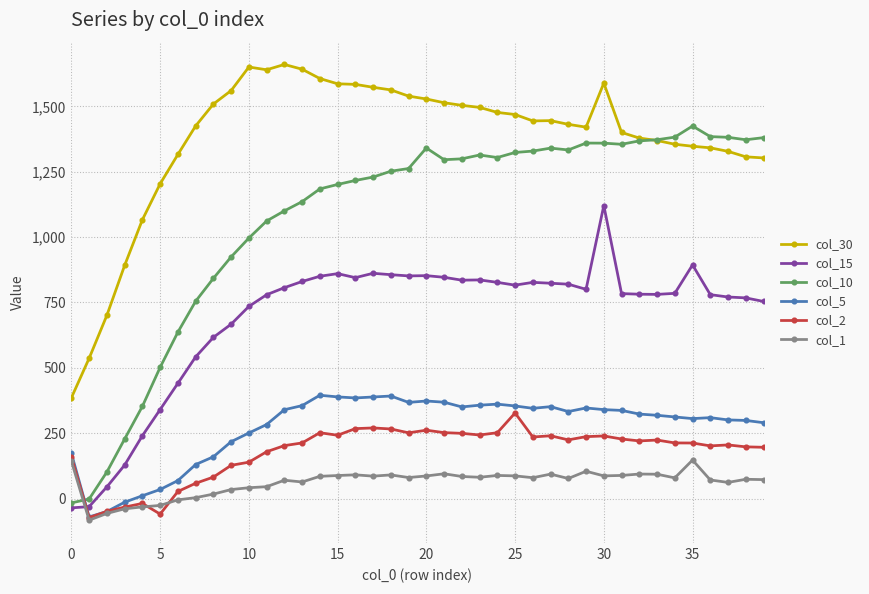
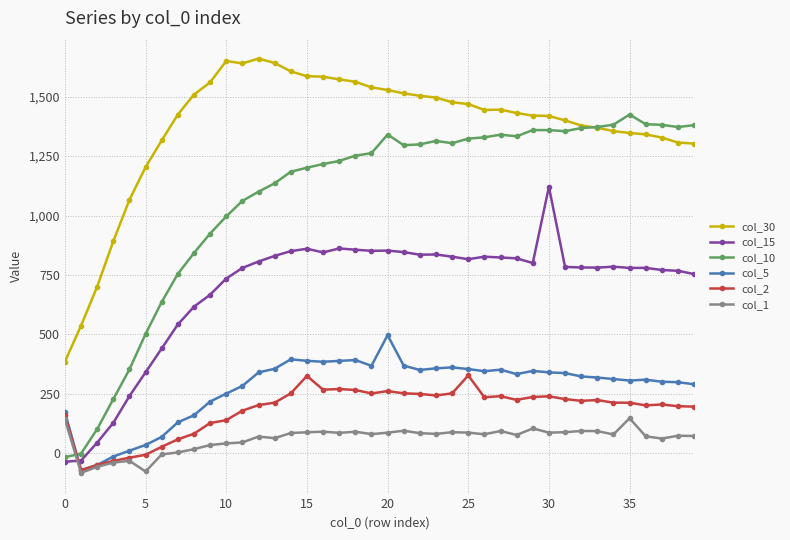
  {
    "col_30": {
      "0": "390",
      "5": "1,200",
      "10": "1,650",
      "15": "1,590",
      "20": "1,530",
      "25": "1,470",
-     "30": "1,590",
+     "30": "1,420",
      "35": "1,350"
    },
    "col_15": {
      "0": "-40",
      "5": "340",
      "10": "740",
      "15": "860",
      "20": "850",
      "25": "820",
      "30": "1,120",
-     "35": "890"
+     "35": "780"
    },
    "col_10": {
      "0": "-20",
      "5": "500",
      "10": "1,000",
      "15": "1,200",
      "20": "1,340",
      "25": "1,320",
      "30": "1,360",
      "35": "1,420"
    },
    "col_5": {
      "0": "170",
      "5": "40",
      "10": "250",
      "15": "390",
-     "20": "370",
+     "20": "500",
      "25": "350",
      "30": "340",
      "35": "310"
    },
    "col_2": {
      "0": "160",
-     "5": "-60",
+     "5": "-10",
      "10": "140",
-     "15": "240",
+     "15": "330",
      "20": "260",
      "25": "330",
      "30": "240",
      "35": "210"
    },
    "col_1": {
      "0": "140",
-     "5": "-30",
+     "5": "-80",
      "10": "40",
      "15": "90",
      "20": "90",
      "25": "90",
      "30": "90",
      "35": "150"
    }
  }
